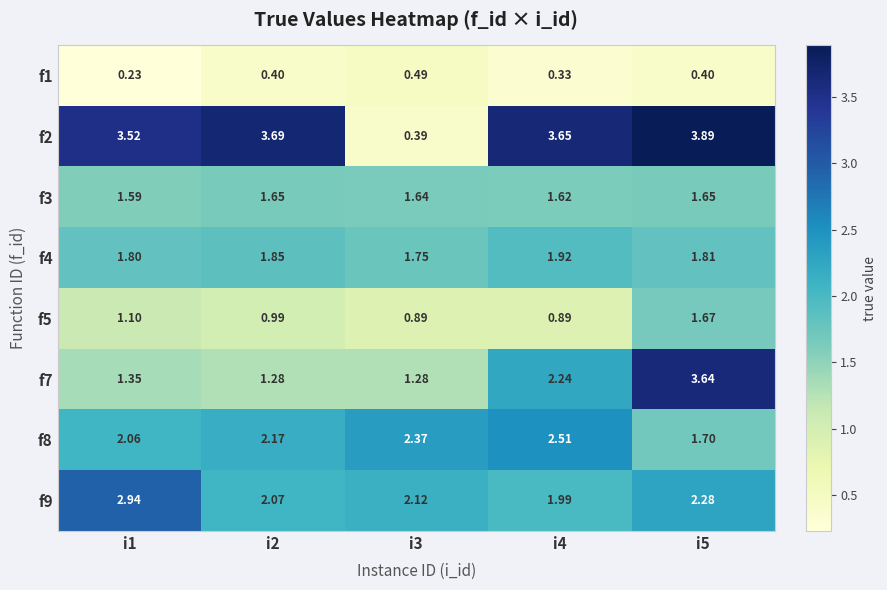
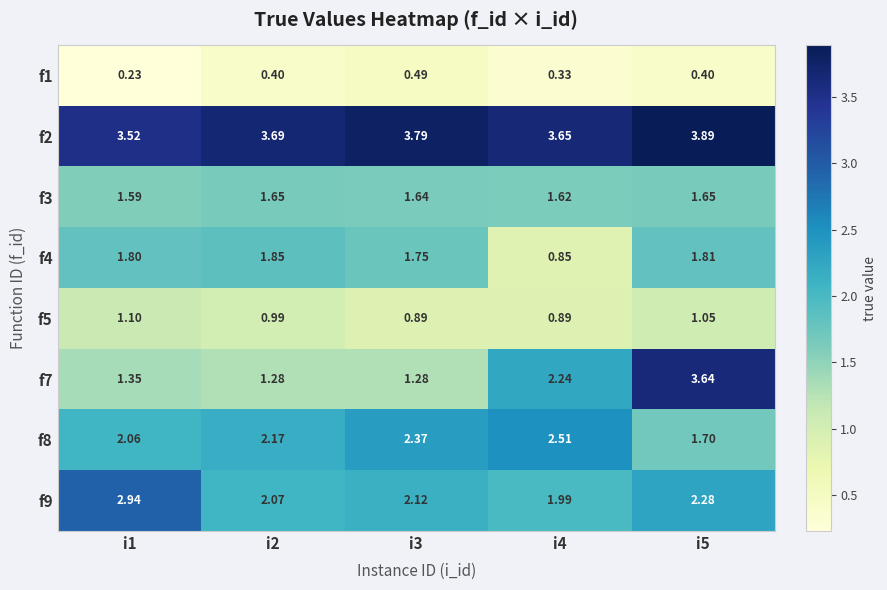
  {
    "f1": {
      "i1": 0.23,
      "i2": 0.40,
      "i3": 0.49,
      "i4": 0.33,
      "i5": 0.40
    },
    "f2": {
      "i1": 3.52,
      "i2": 3.69,
-     "i3": 0.39,
+     "i3": 3.79,
      "i4": 3.65,
      "i5": 3.89
    },
    "f3": {
      "i1": 1.59,
      "i2": 1.65,
      "i3": 1.64,
      "i4": 1.62,
      "i5": 1.65
    },
    "f4": {
      "i1": 1.80,
      "i2": 1.85,
      "i3": 1.75,
-     "i4": 1.92,
+     "i4": 0.85,
      "i5": 1.81
    },
    "f5": {
      "i1": 1.10,
      "i2": 0.99,
      "i3": 0.89,
      "i4": 0.89,
-     "i5": 1.67
+     "i5": 1.05
    },
    "f7": {
      "i1": 1.35,
      "i2": 1.28,
      "i3": 1.28,
      "i4": 2.24,
      "i5": 3.64
    },
    "f8": {
      "i1": 2.06,
      "i2": 2.17,
      "i3": 2.37,
      "i4": 2.51,
      "i5": 1.70
    },
    "f9": {
      "i1": 2.94,
      "i2": 2.07,
      "i3": 2.12,
      "i4": 1.99,
      "i5": 2.28
    }
  }
